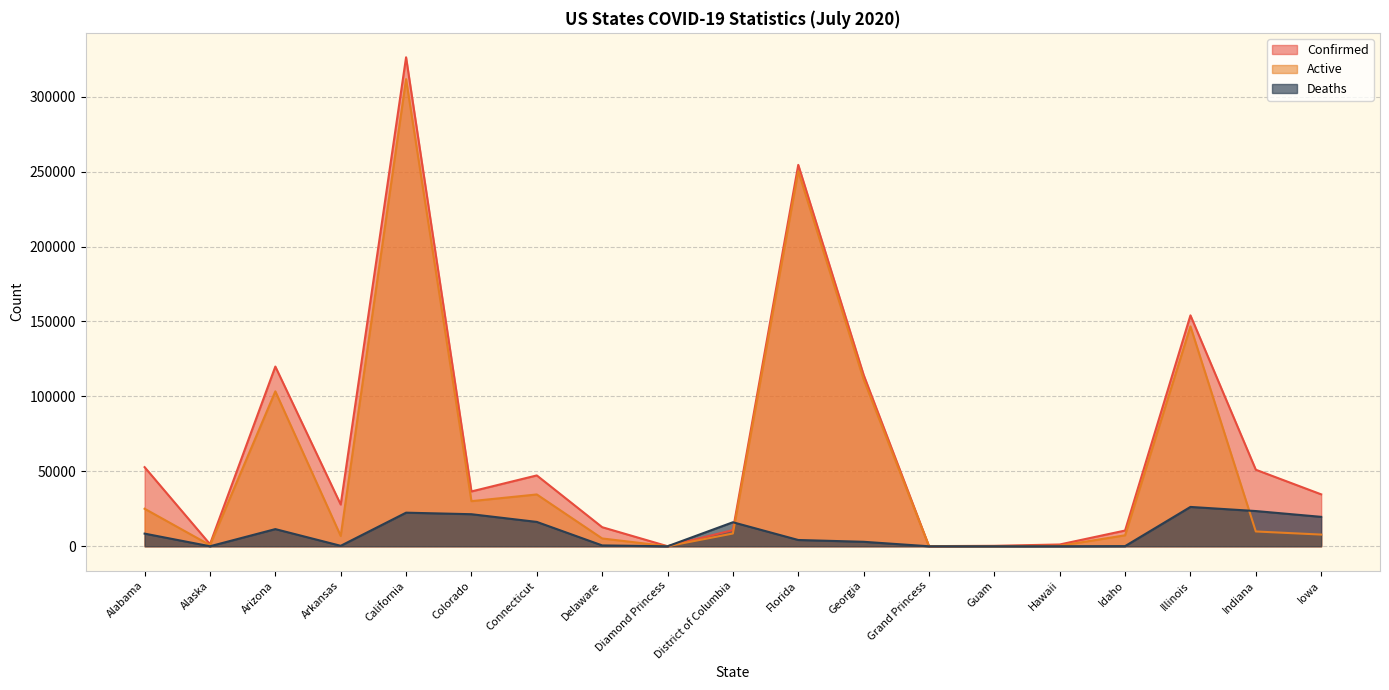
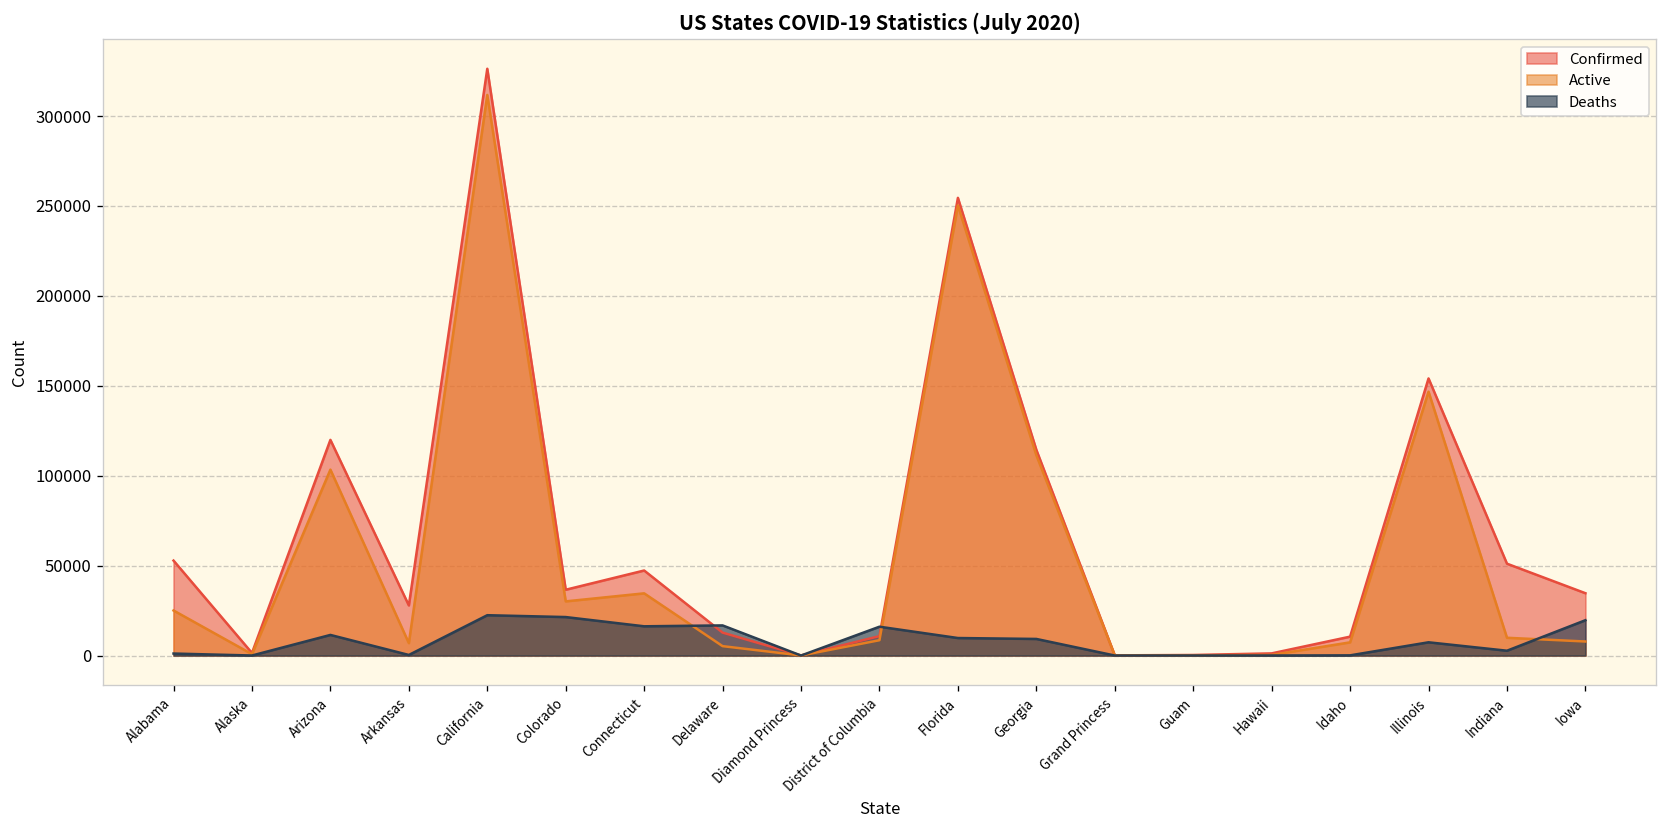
  {
    "Deaths": {
-     "Alabama": 8000,
+     "Alabama": 1000,
      "Arizona": 11000,
      "Arkansas": 0,
      "California": 22000,
      "Colorado": 21000,
      "Connecticut": 16000,
-     "Delaware": 1000,
+     "Delaware": 17000,
      "District of Columbia": 16000,
-     "Florida": 4000,
-     "Georgia": 3000,
+     "Florida": 10000,
+     "Georgia": 9000,
      "Idaho": 0,
-     "Illinois": 26000,
-     "Indiana": 24000,
+     "Illinois": 7000,
+     "Indiana": 3000,
      "Iowa": 20000
    }
  }
